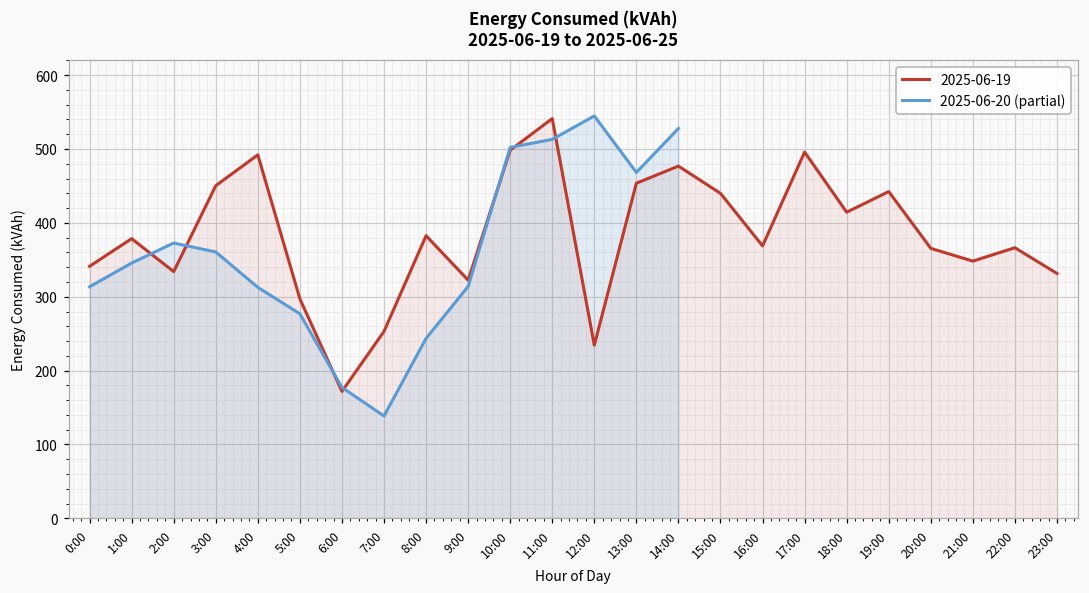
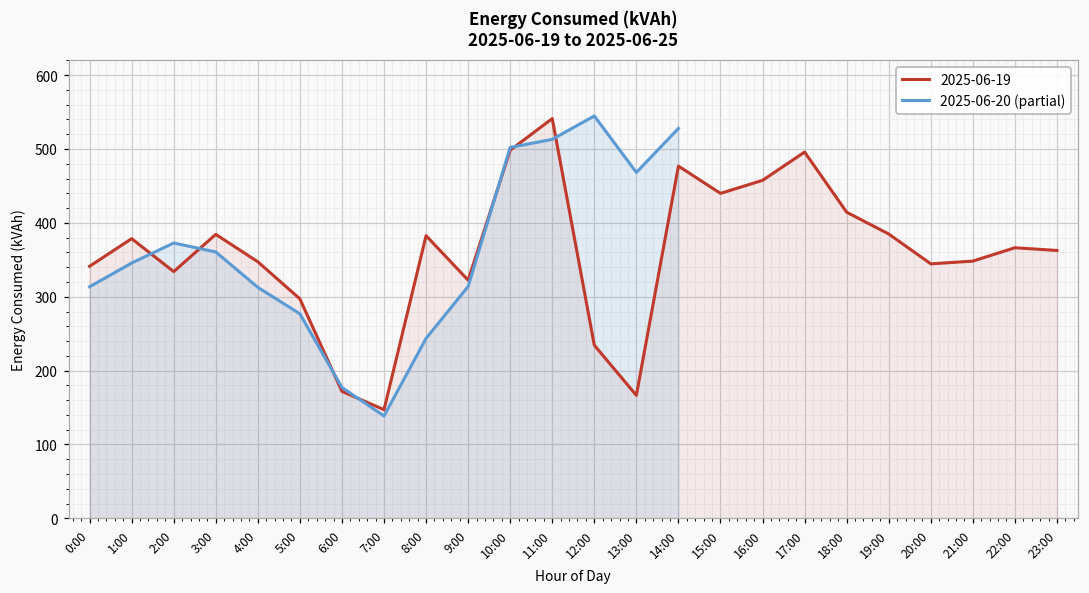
  {
    "2025-06-19": {
      "0:00": 340,
      "1:00": 380,
      "2:00": 330,
-     "3:00": 450,
-     "4:00": 490,
+     "3:00": 380,
+     "4:00": 350,
      "5:00": 300,
      "6:00": 170,
-     "7:00": 250,
+     "7:00": 150,
      "8:00": 380,
      "9:00": 320,
      "10:00": 500,
      "11:00": 540,
      "12:00": 230,
-     "13:00": 450,
+     "13:00": 170,
      "14:00": 480,
      "15:00": 440,
-     "16:00": 370,
+     "16:00": 460,
      "17:00": 500,
      "18:00": 410,
-     "19:00": 440,
-     "20:00": 370,
+     "19:00": 380,
+     "20:00": 340,
      "21:00": 350,
      "22:00": 370,
-     "23:00": 330
+     "23:00": 360
    },
    "2025-06-20 (partial)": {
      "0:00": 310,
      "1:00": 350,
      "2:00": 370,
      "3:00": 360,
      "4:00": 310,
      "5:00": 280,
      "6:00": 180,
      "7:00": 140,
      "8:00": 240,
      "9:00": 310,
      "10:00": 500,
      "11:00": 510,
      "12:00": 540,
      "13:00": 470,
      "14:00": 530
    }
  }
